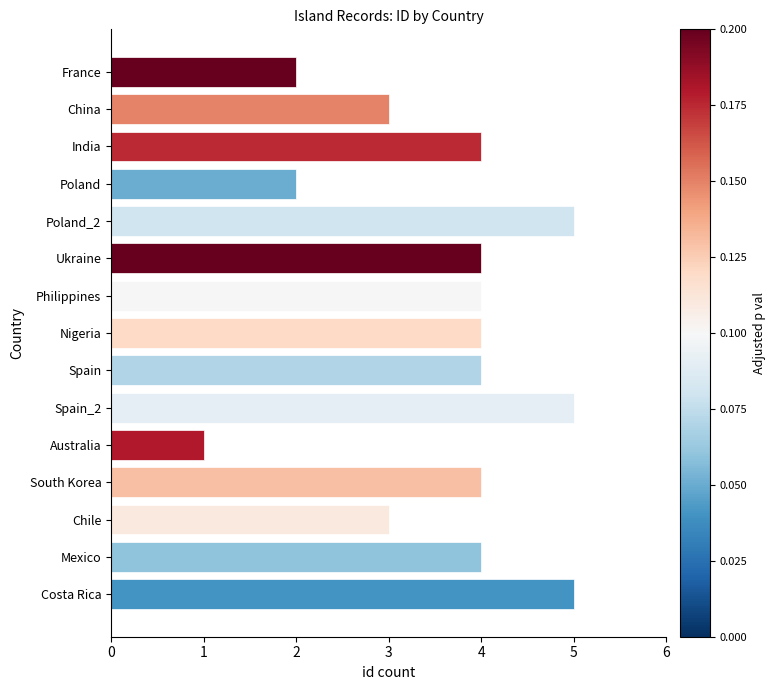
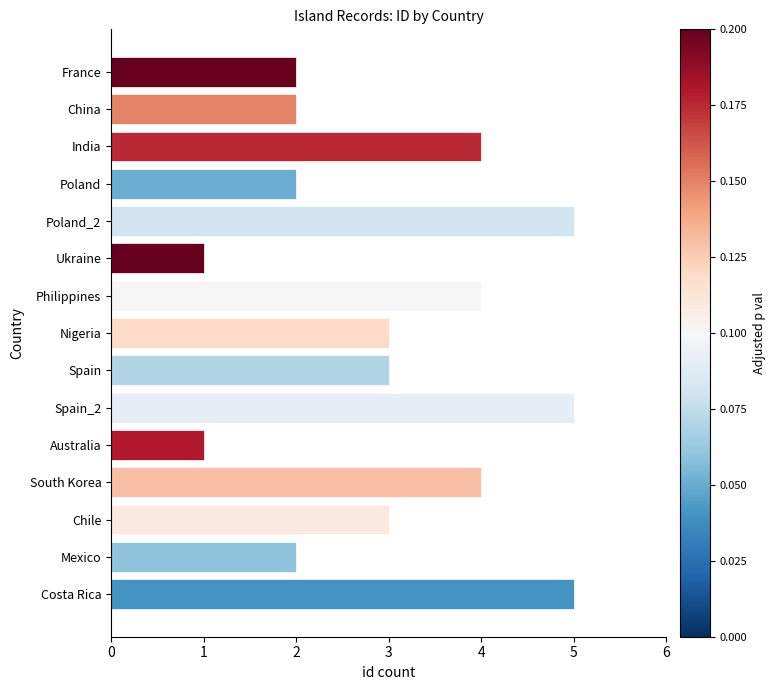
  {
    "France": 2,
-   "China": 3,
+   "China": 2,
    "India": 4,
    "Poland": 2,
    "Poland_2": 5,
-   "Ukraine": 4,
+   "Ukraine": 1,
    "Philippines": 4,
-   "Nigeria": 4,
-   "Spain": 4,
+   "Nigeria": 3,
+   "Spain": 3,
    "Spain_2": 5,
    "Australia": 1,
    "South Korea": 4,
    "Chile": 3,
-   "Mexico": 4,
+   "Mexico": 2,
    "Costa Rica": 5
  }
